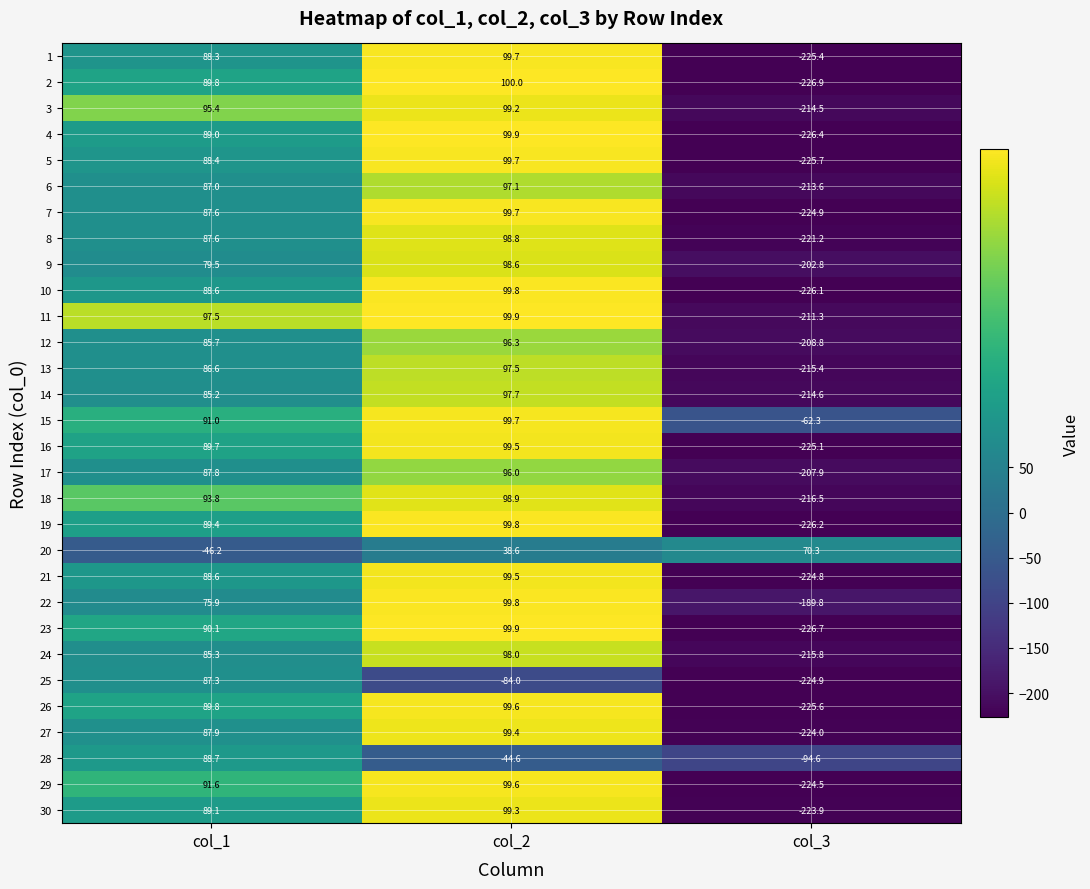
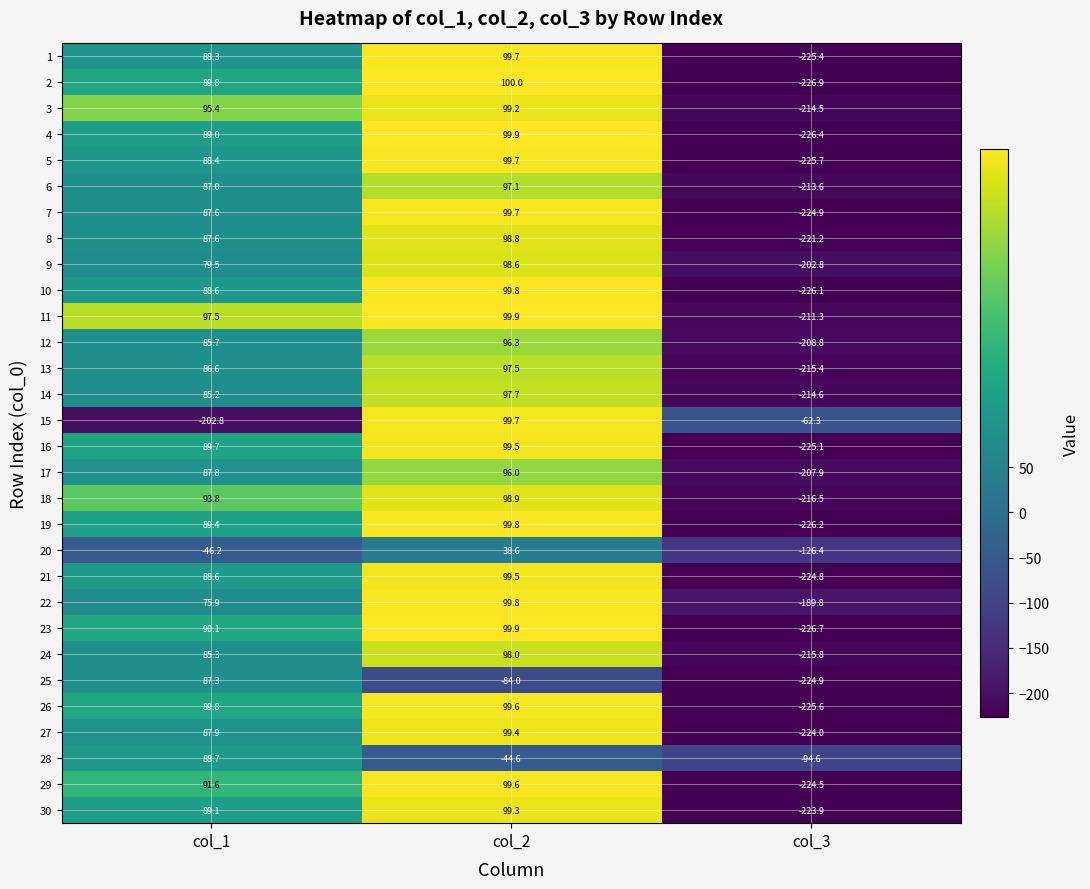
  {
    "1": {
      "col_1": 88.3,
      "col_2": 99.7,
      "col_3": -225.4
    },
    "2": {
      "col_1": 89.8,
      "col_2": 100.0,
      "col_3": -226.9
    },
    "3": {
      "col_1": 95.4,
      "col_2": 99.2,
      "col_3": -214.5
    },
    "4": {
      "col_1": 89.0,
      "col_2": 99.9,
      "col_3": -226.4
    },
    "5": {
      "col_1": 88.4,
      "col_2": 99.7,
      "col_3": -225.7
    },
    "6": {
      "col_1": 87.0,
      "col_2": 97.1,
      "col_3": -213.6
    },
    "7": {
      "col_1": 87.6,
      "col_2": 99.7,
      "col_3": -224.9
    },
    "8": {
      "col_1": 87.6,
      "col_2": 98.8,
      "col_3": -221.2
    },
    "9": {
      "col_1": 79.5,
      "col_2": 98.6,
      "col_3": -202.8
    },
    "10": {
      "col_1": 88.6,
      "col_2": 99.8,
      "col_3": -226.1
    },
    "11": {
      "col_1": 97.5,
      "col_2": 99.9,
      "col_3": -211.3
    },
    "12": {
      "col_1": 85.7,
      "col_2": 96.3,
      "col_3": -208.8
    },
    "13": {
      "col_1": 86.6,
      "col_2": 97.5,
      "col_3": -215.4
    },
    "14": {
      "col_1": 85.2,
      "col_2": 97.7,
      "col_3": -214.6
    },
    "15": {
-     "col_1": 91.0,
+     "col_1": -202.8,
      "col_2": 99.7,
      "col_3": -62.3
    },
    "16": {
      "col_1": 89.7,
      "col_2": 99.5,
      "col_3": -225.1
    },
    "17": {
      "col_1": 87.8,
      "col_2": 96.0,
      "col_3": -207.9
    },
    "18": {
      "col_1": 93.8,
      "col_2": 98.9,
      "col_3": -216.5
    },
    "19": {
      "col_1": 89.4,
      "col_2": 99.8,
      "col_3": -226.2
    },
    "20": {
      "col_1": -46.2,
      "col_2": 38.6,
-     "col_3": 70.3
+     "col_3": -126.4
    },
    "21": {
      "col_1": 88.6,
      "col_2": 99.5,
      "col_3": -224.8
    },
    "22": {
      "col_1": 75.9,
      "col_2": 99.8,
      "col_3": -189.8
    },
    "23": {
      "col_1": 90.1,
      "col_2": 99.9,
      "col_3": -226.7
    },
    "24": {
      "col_1": 85.3,
      "col_2": 98.0,
      "col_3": -215.8
    },
    "25": {
      "col_1": 87.3,
      "col_2": -84.0,
      "col_3": -224.9
    },
    "26": {
      "col_1": 89.8,
      "col_2": 99.6,
      "col_3": -225.6
    },
    "27": {
      "col_1": 87.9,
      "col_2": 99.4,
      "col_3": -224.0
    },
    "28": {
      "col_1": 88.7,
      "col_2": -44.6,
      "col_3": -94.6
    },
    "29": {
      "col_1": 91.6,
      "col_2": 99.6,
      "col_3": -224.5
    },
    "30": {
      "col_1": 89.1,
      "col_2": 99.3,
      "col_3": -223.9
    }
  }
